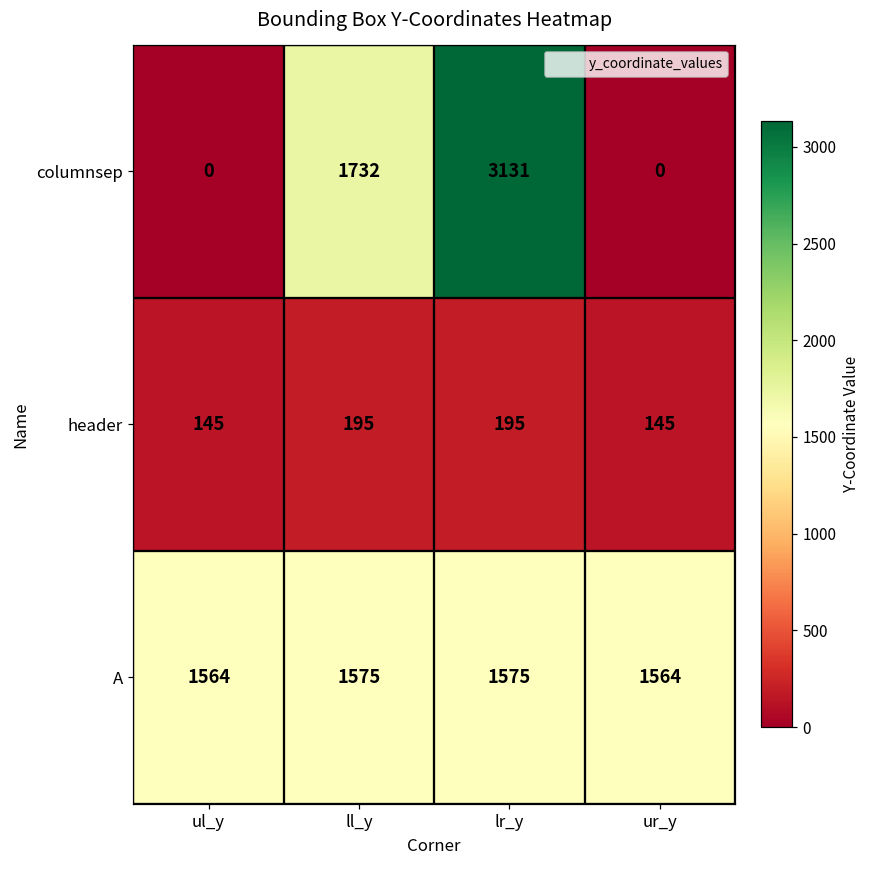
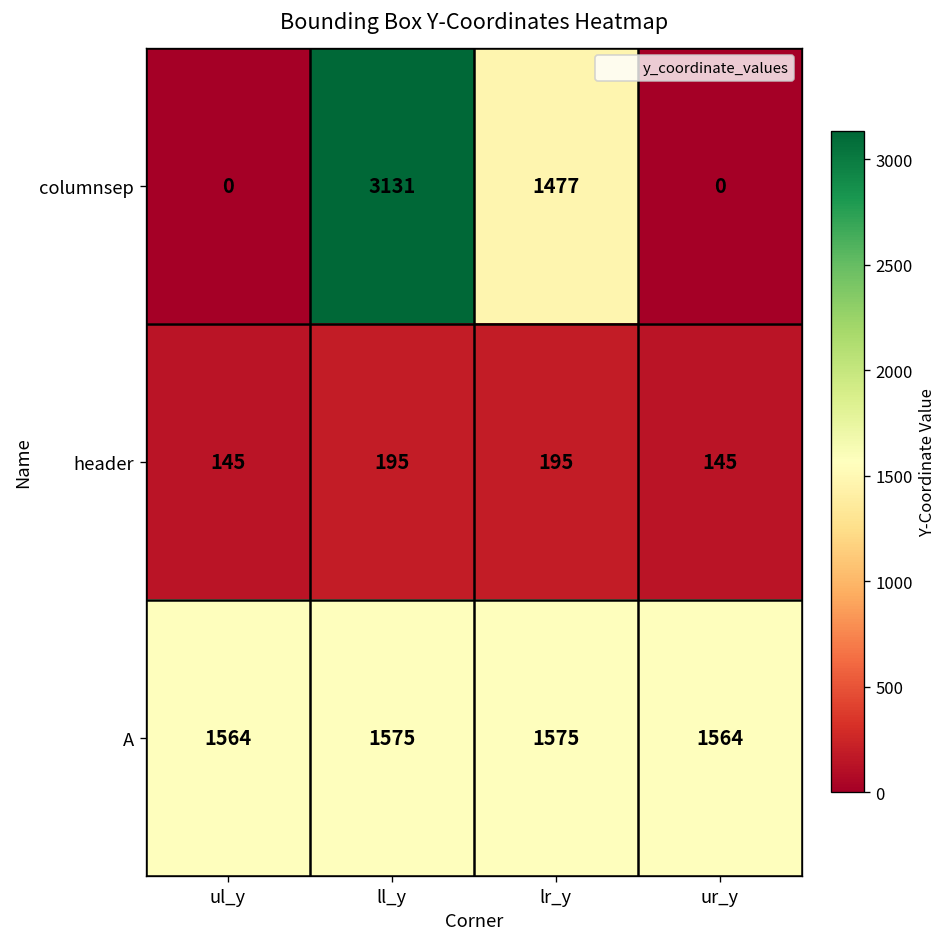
  {
    "columnsep": {
      "ul_y": 0,
-     "ll_y": 1732,
-     "lr_y": 3131,
+     "ll_y": 3131,
+     "lr_y": 1477,
      "ur_y": 0
    },
    "header": {
      "ul_y": 145,
      "ll_y": 195,
      "lr_y": 195,
      "ur_y": 145
    },
    "A": {
      "ul_y": 1564,
      "ll_y": 1575,
      "lr_y": 1575,
      "ur_y": 1564
    }
  }
